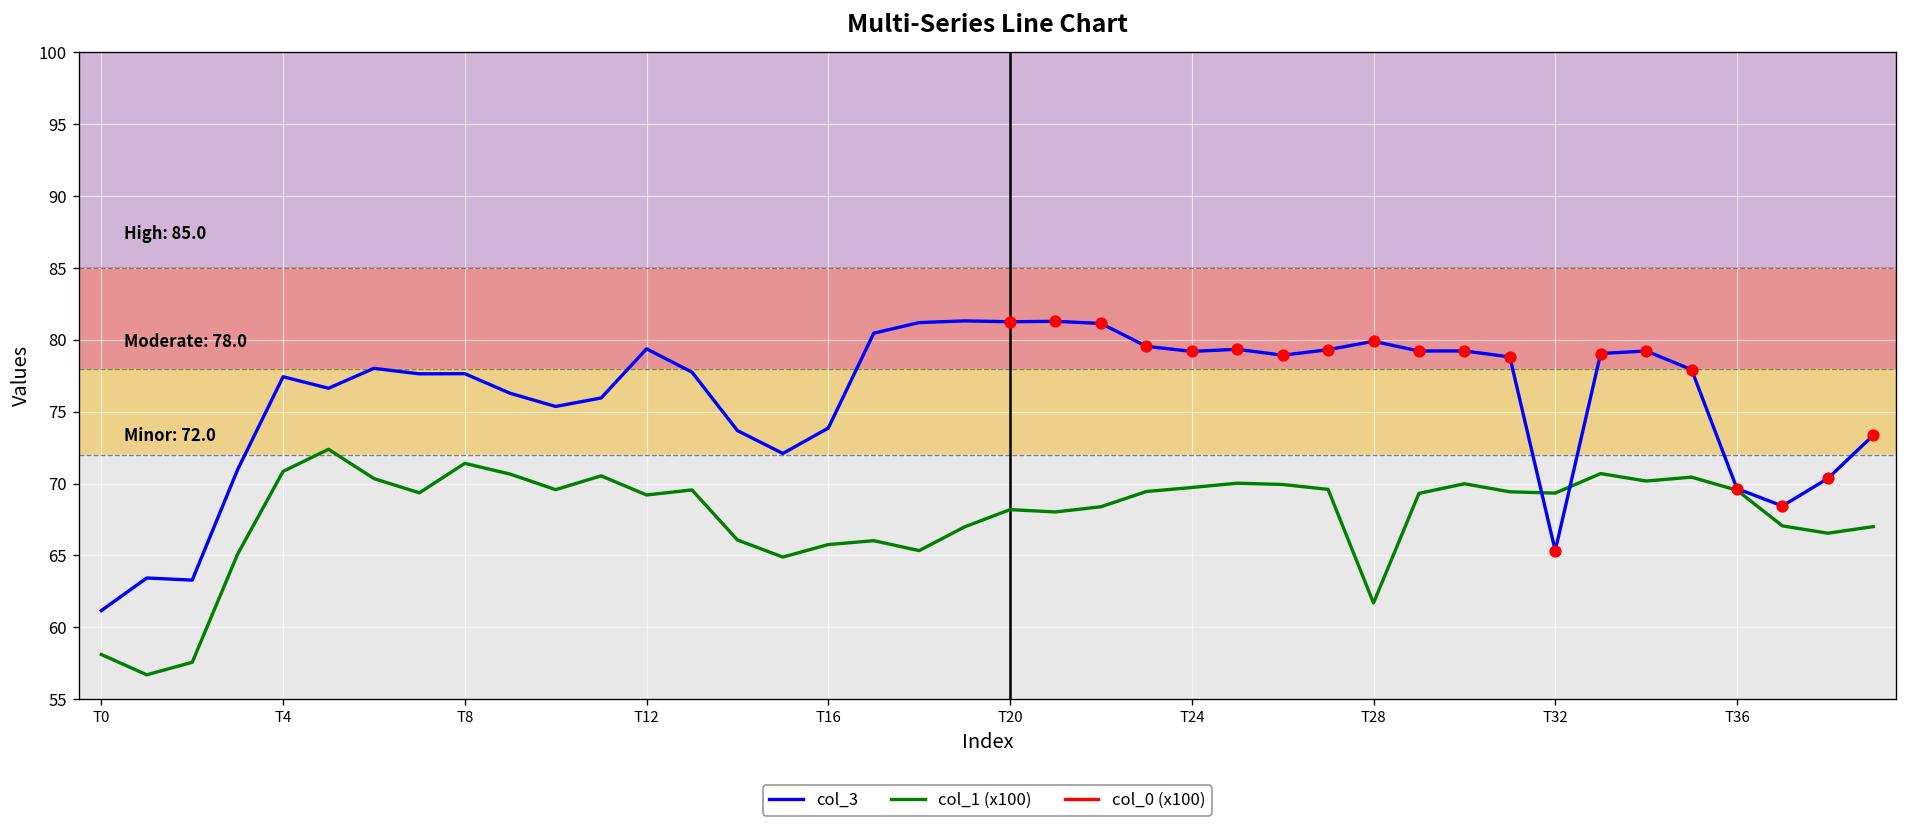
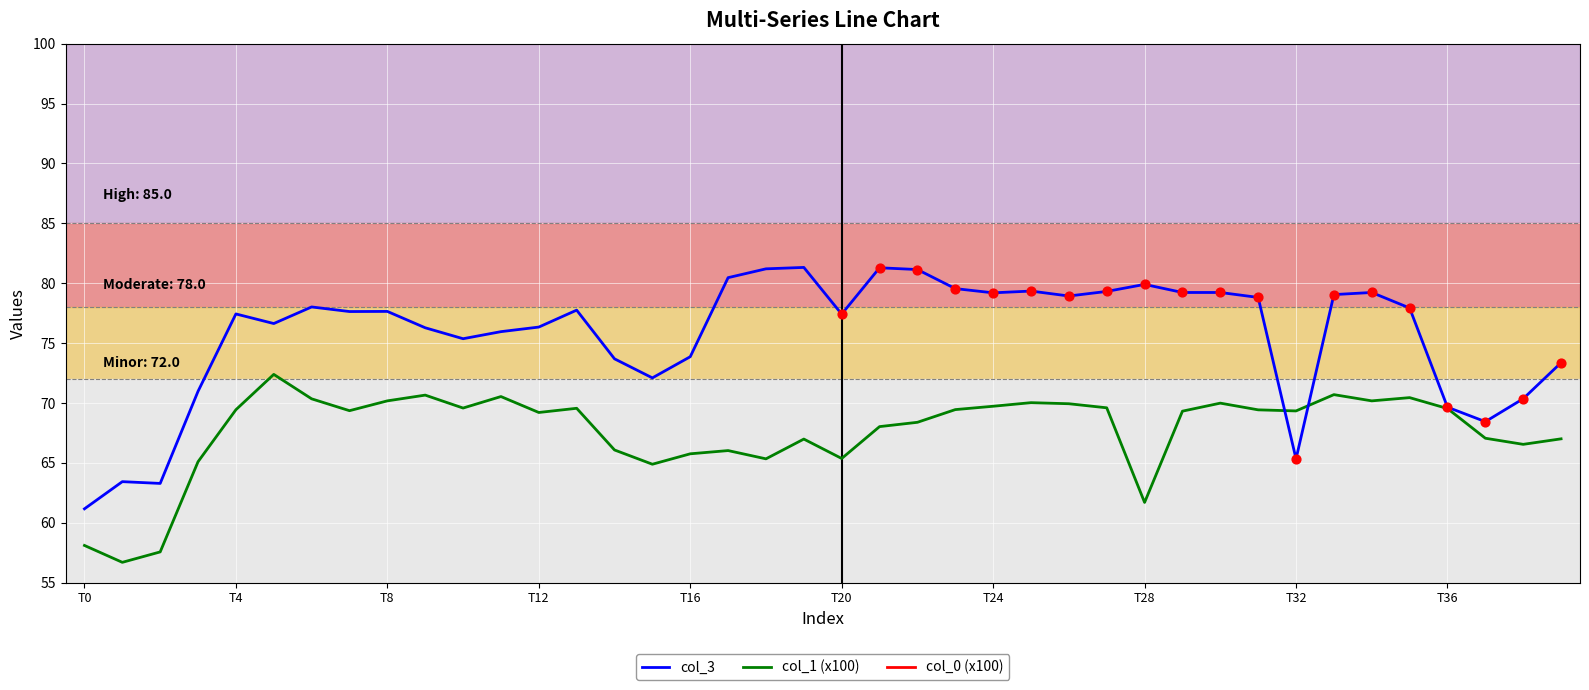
  {
    "col_3": {
      "T0": 61.2,
      "T4": 77.4,
      "T8": 77.6,
-     "T12": 79.4,
+     "T12": 76.3,
      "T16": 73.9,
-     "T20": 81.3
+     "T20": 77.4
    },
    "col_1 (x100)": {
      "T0": 58.1,
-     "T4": 70.9,
-     "T8": 71.4,
+     "T4": 69.4,
+     "T8": 70.2,
      "T12": 69.2,
      "T16": 65.8,
-     "T20": 68.2,
+     "T20": 65.4,
      "T24": 69.7,
      "T28": 61.7,
      "T32": 69.3
    }
  }
